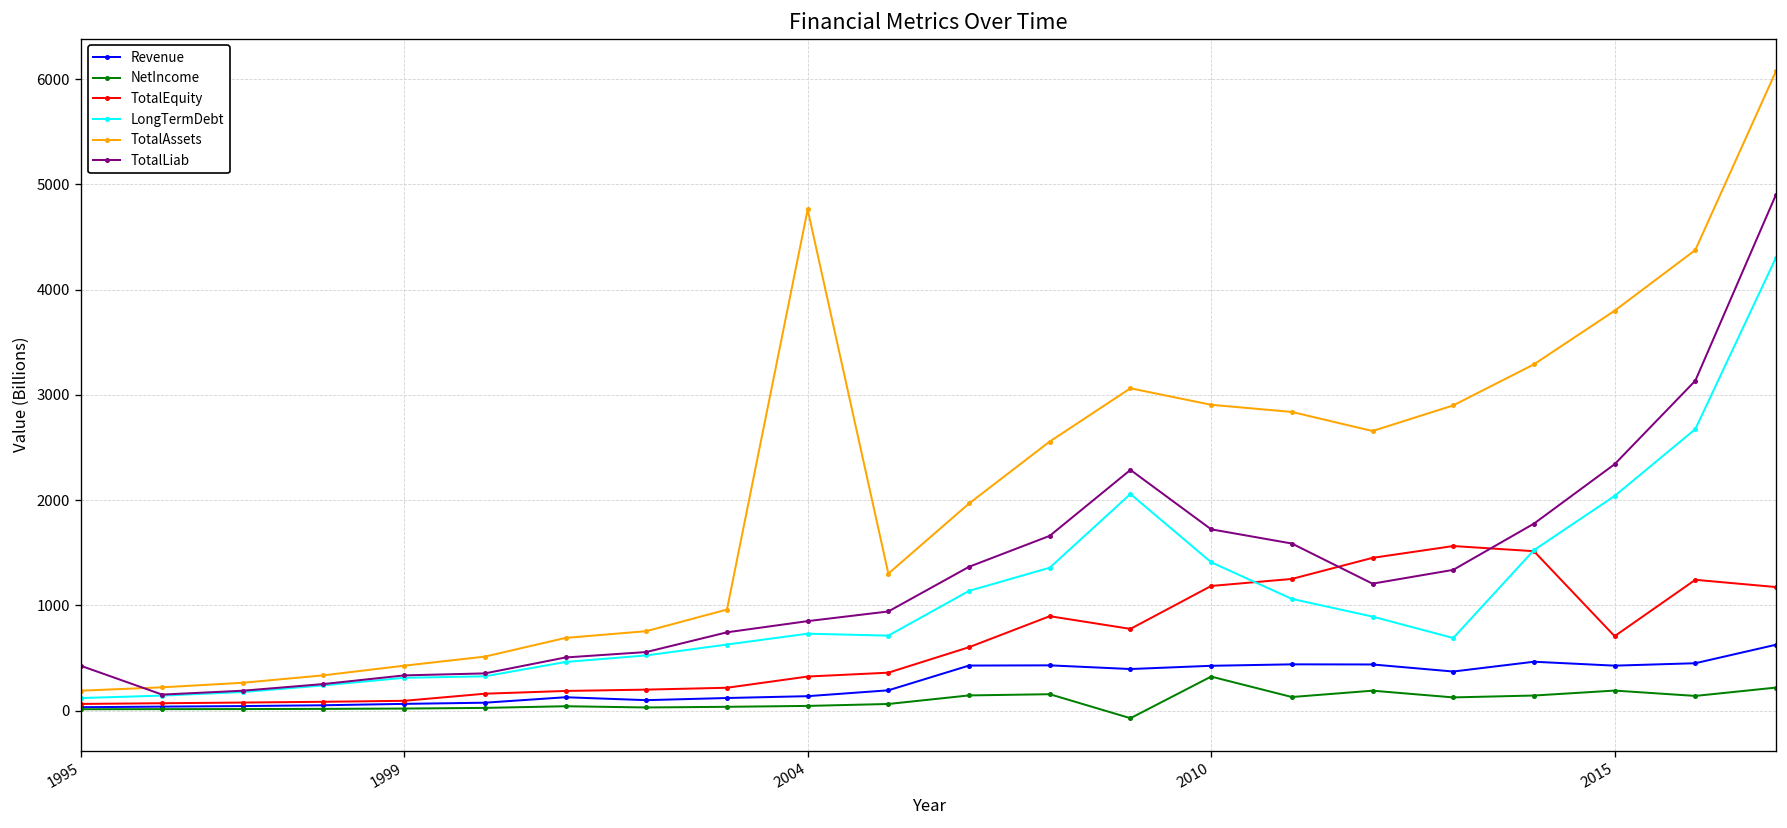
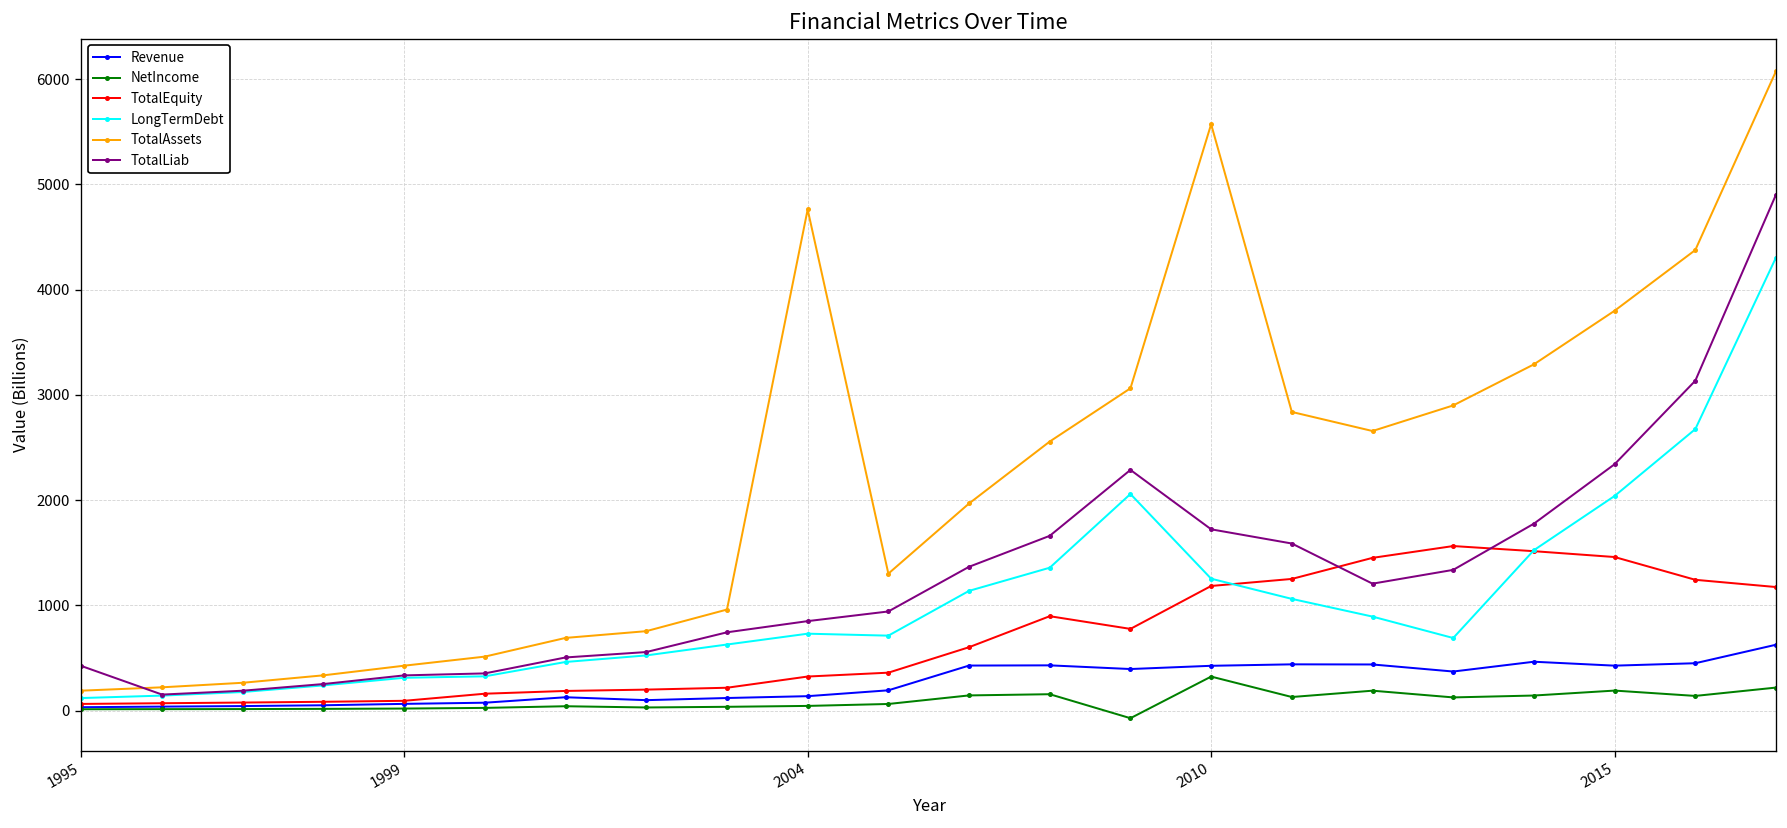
  {
    "Revenue": {
      "1999": 100,
      "2004": 100,
      "2010": 400,
      "2015": 400
    },
    "NetIncome": {
      "1999": 0,
      "2004": 0,
      "2010": 300,
      "2015": 200
    },
    "TotalEquity": {
      "1995": 100,
      "1999": 100,
      "2004": 300,
      "2010": 1200,
-     "2015": 700
+     "2015": 1500
    },
    "LongTermDebt": {
      "1995": 100,
      "2004": 700,
-     "2010": 1400,
+     "2010": 1300,
      "2015": 2000
    },
    "TotalAssets": {
      "1995": 200,
      "1999": 400,
      "2004": 4800,
-     "2010": 2900,
+     "2010": 5600,
      "2015": 3800
    },
    "TotalLiab": {
      "1995": 400,
      "2004": 800,
      "2010": 1700,
      "2015": 2300
    }
  }
